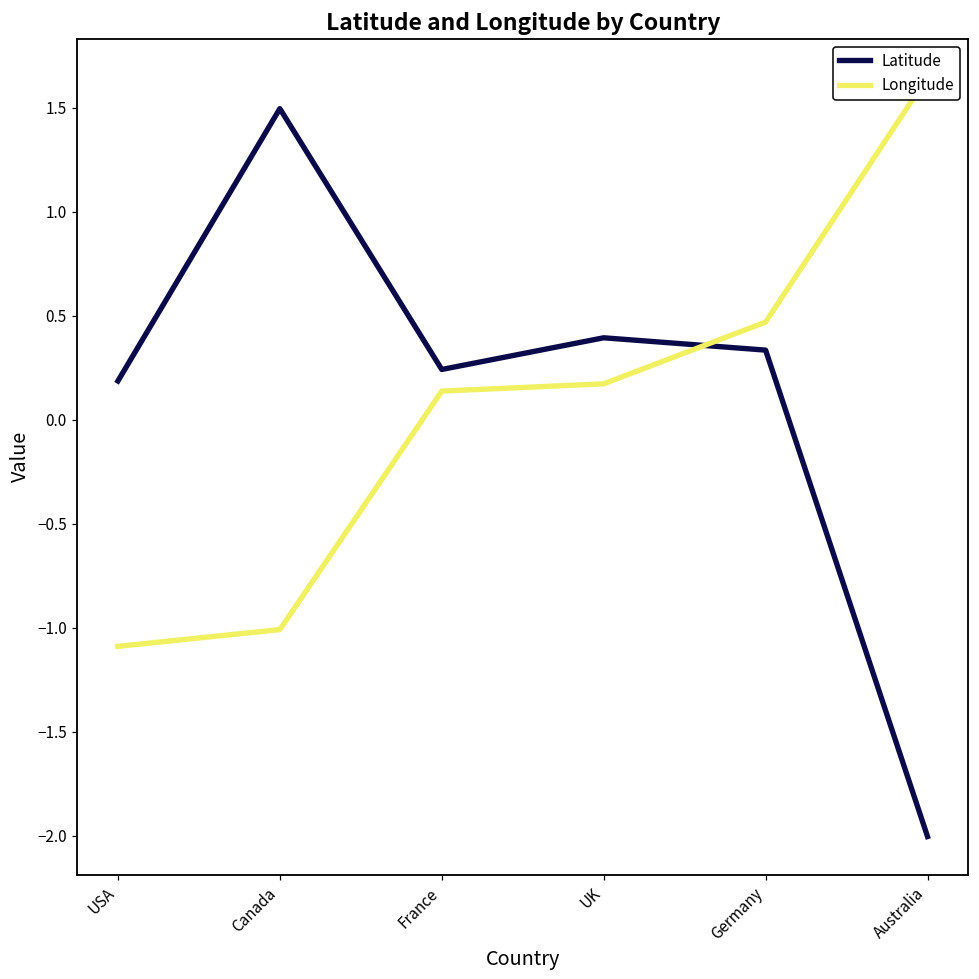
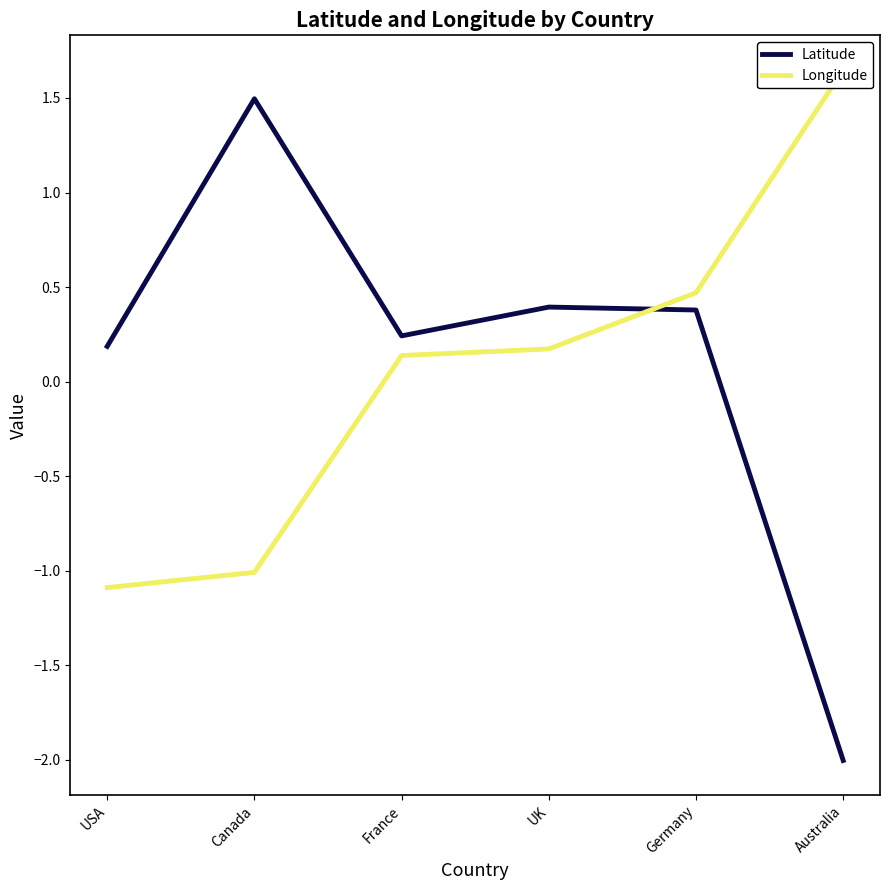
  {
    "Latitude": {
      "USA": 0.19,
      "Canada": 1.50,
      "France": 0.24,
      "UK": 0.39,
-     "Germany": 0.33,
+     "Germany": 0.38,
      "Australia": -2.00
    },
    "Longitude": {
      "USA": -1.09,
      "Canada": -1.01,
      "France": 0.14,
      "UK": 0.17,
      "Germany": 0.47
    }
  }
